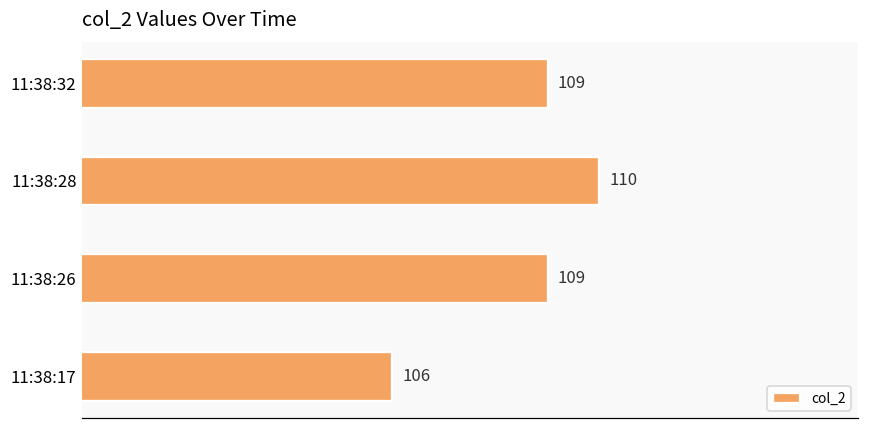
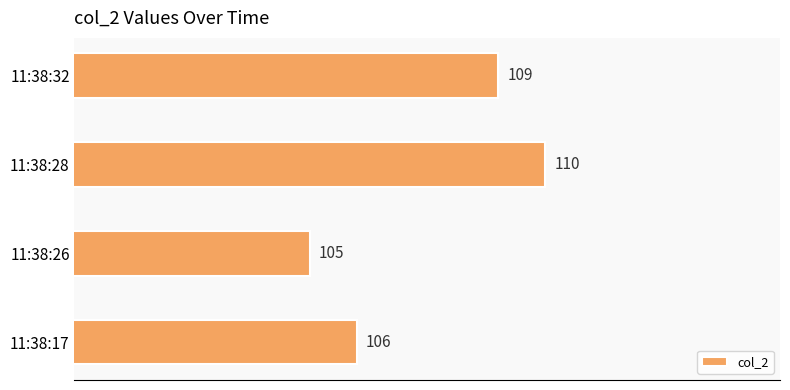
  {
    "11:38:32": 109,
    "11:38:28": 110,
-   "11:38:26": 109,
+   "11:38:26": 105,
    "11:38:17": 106
  }
